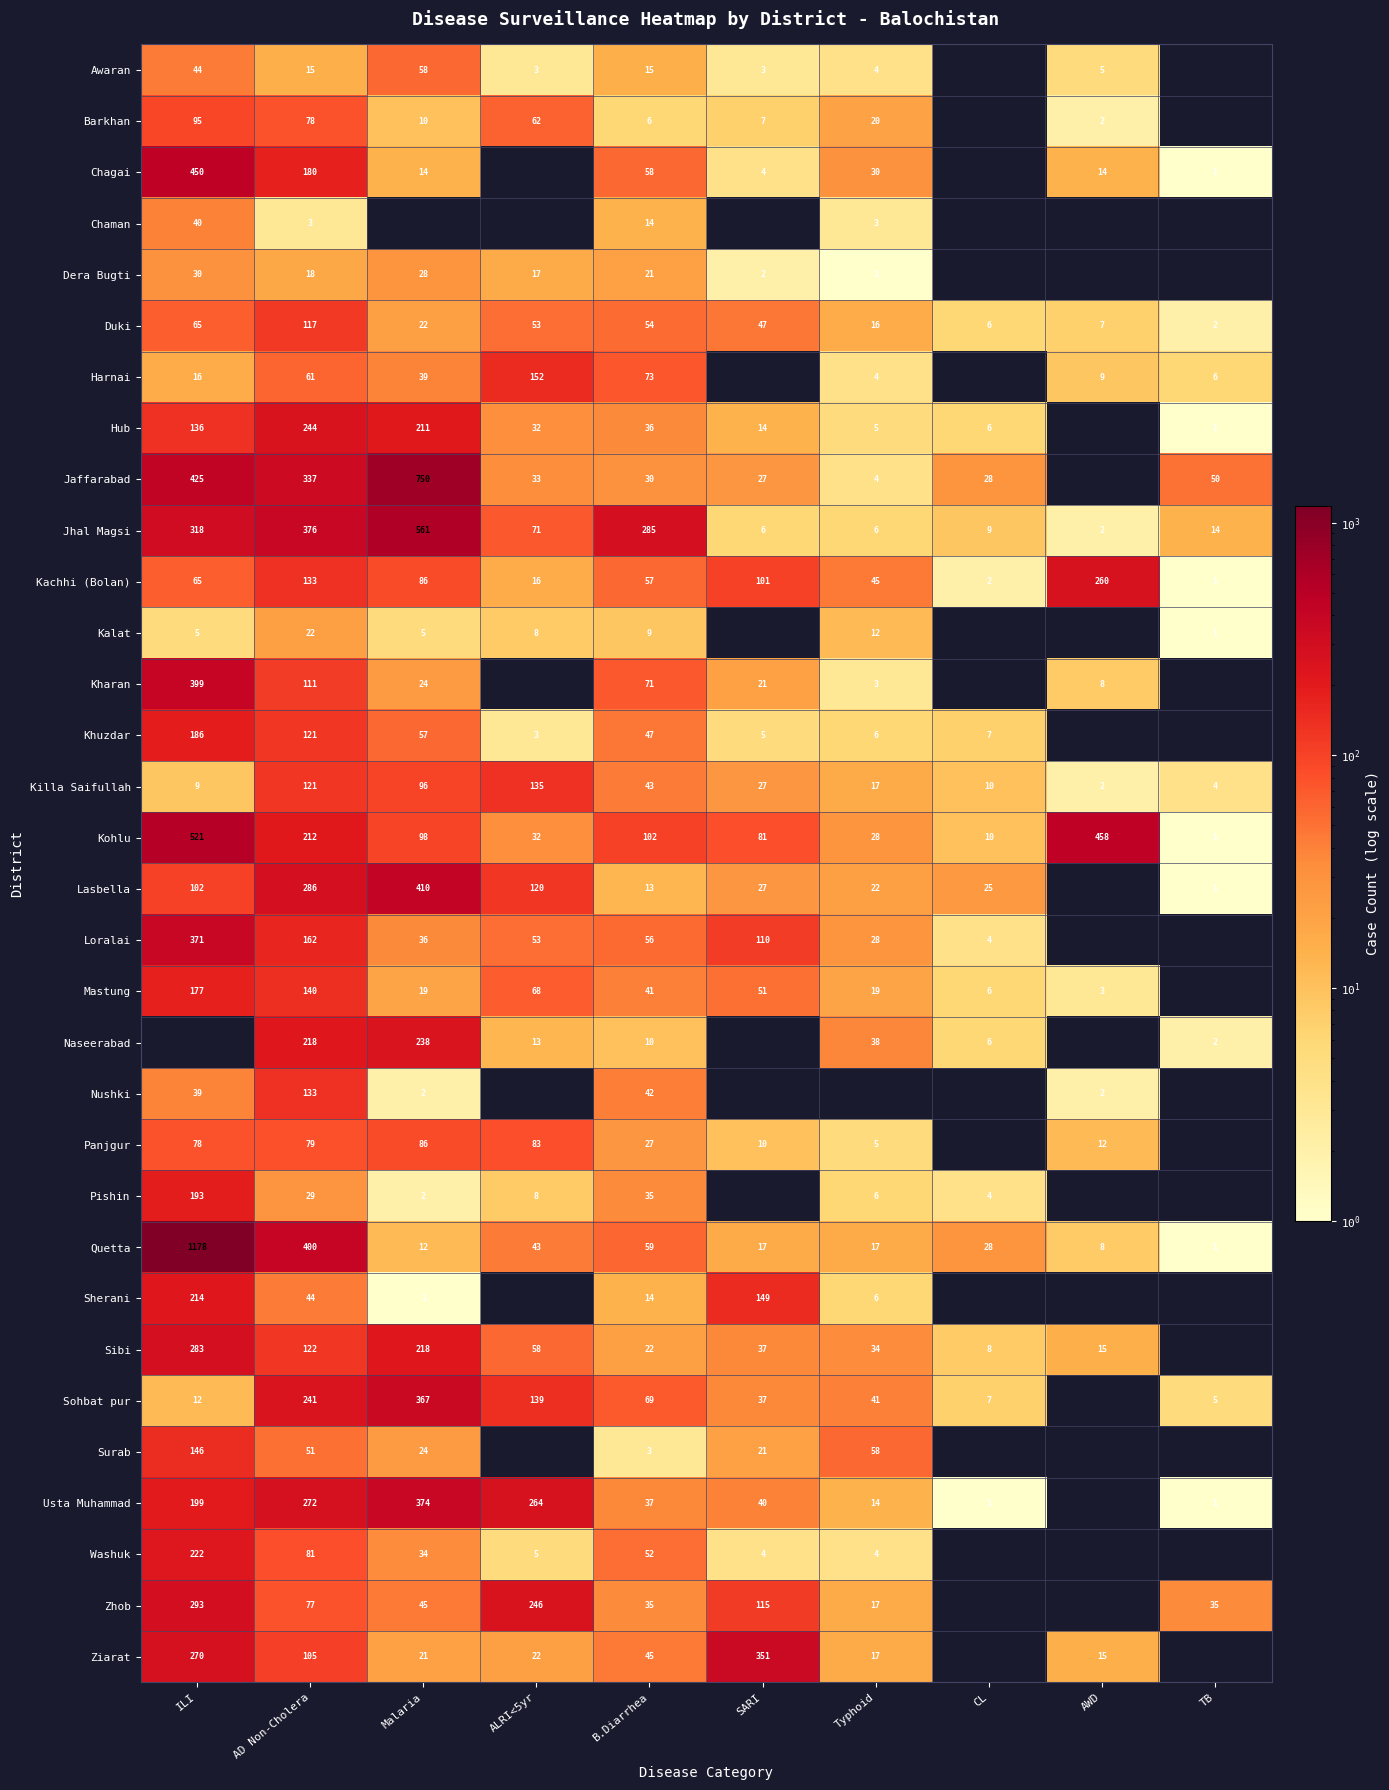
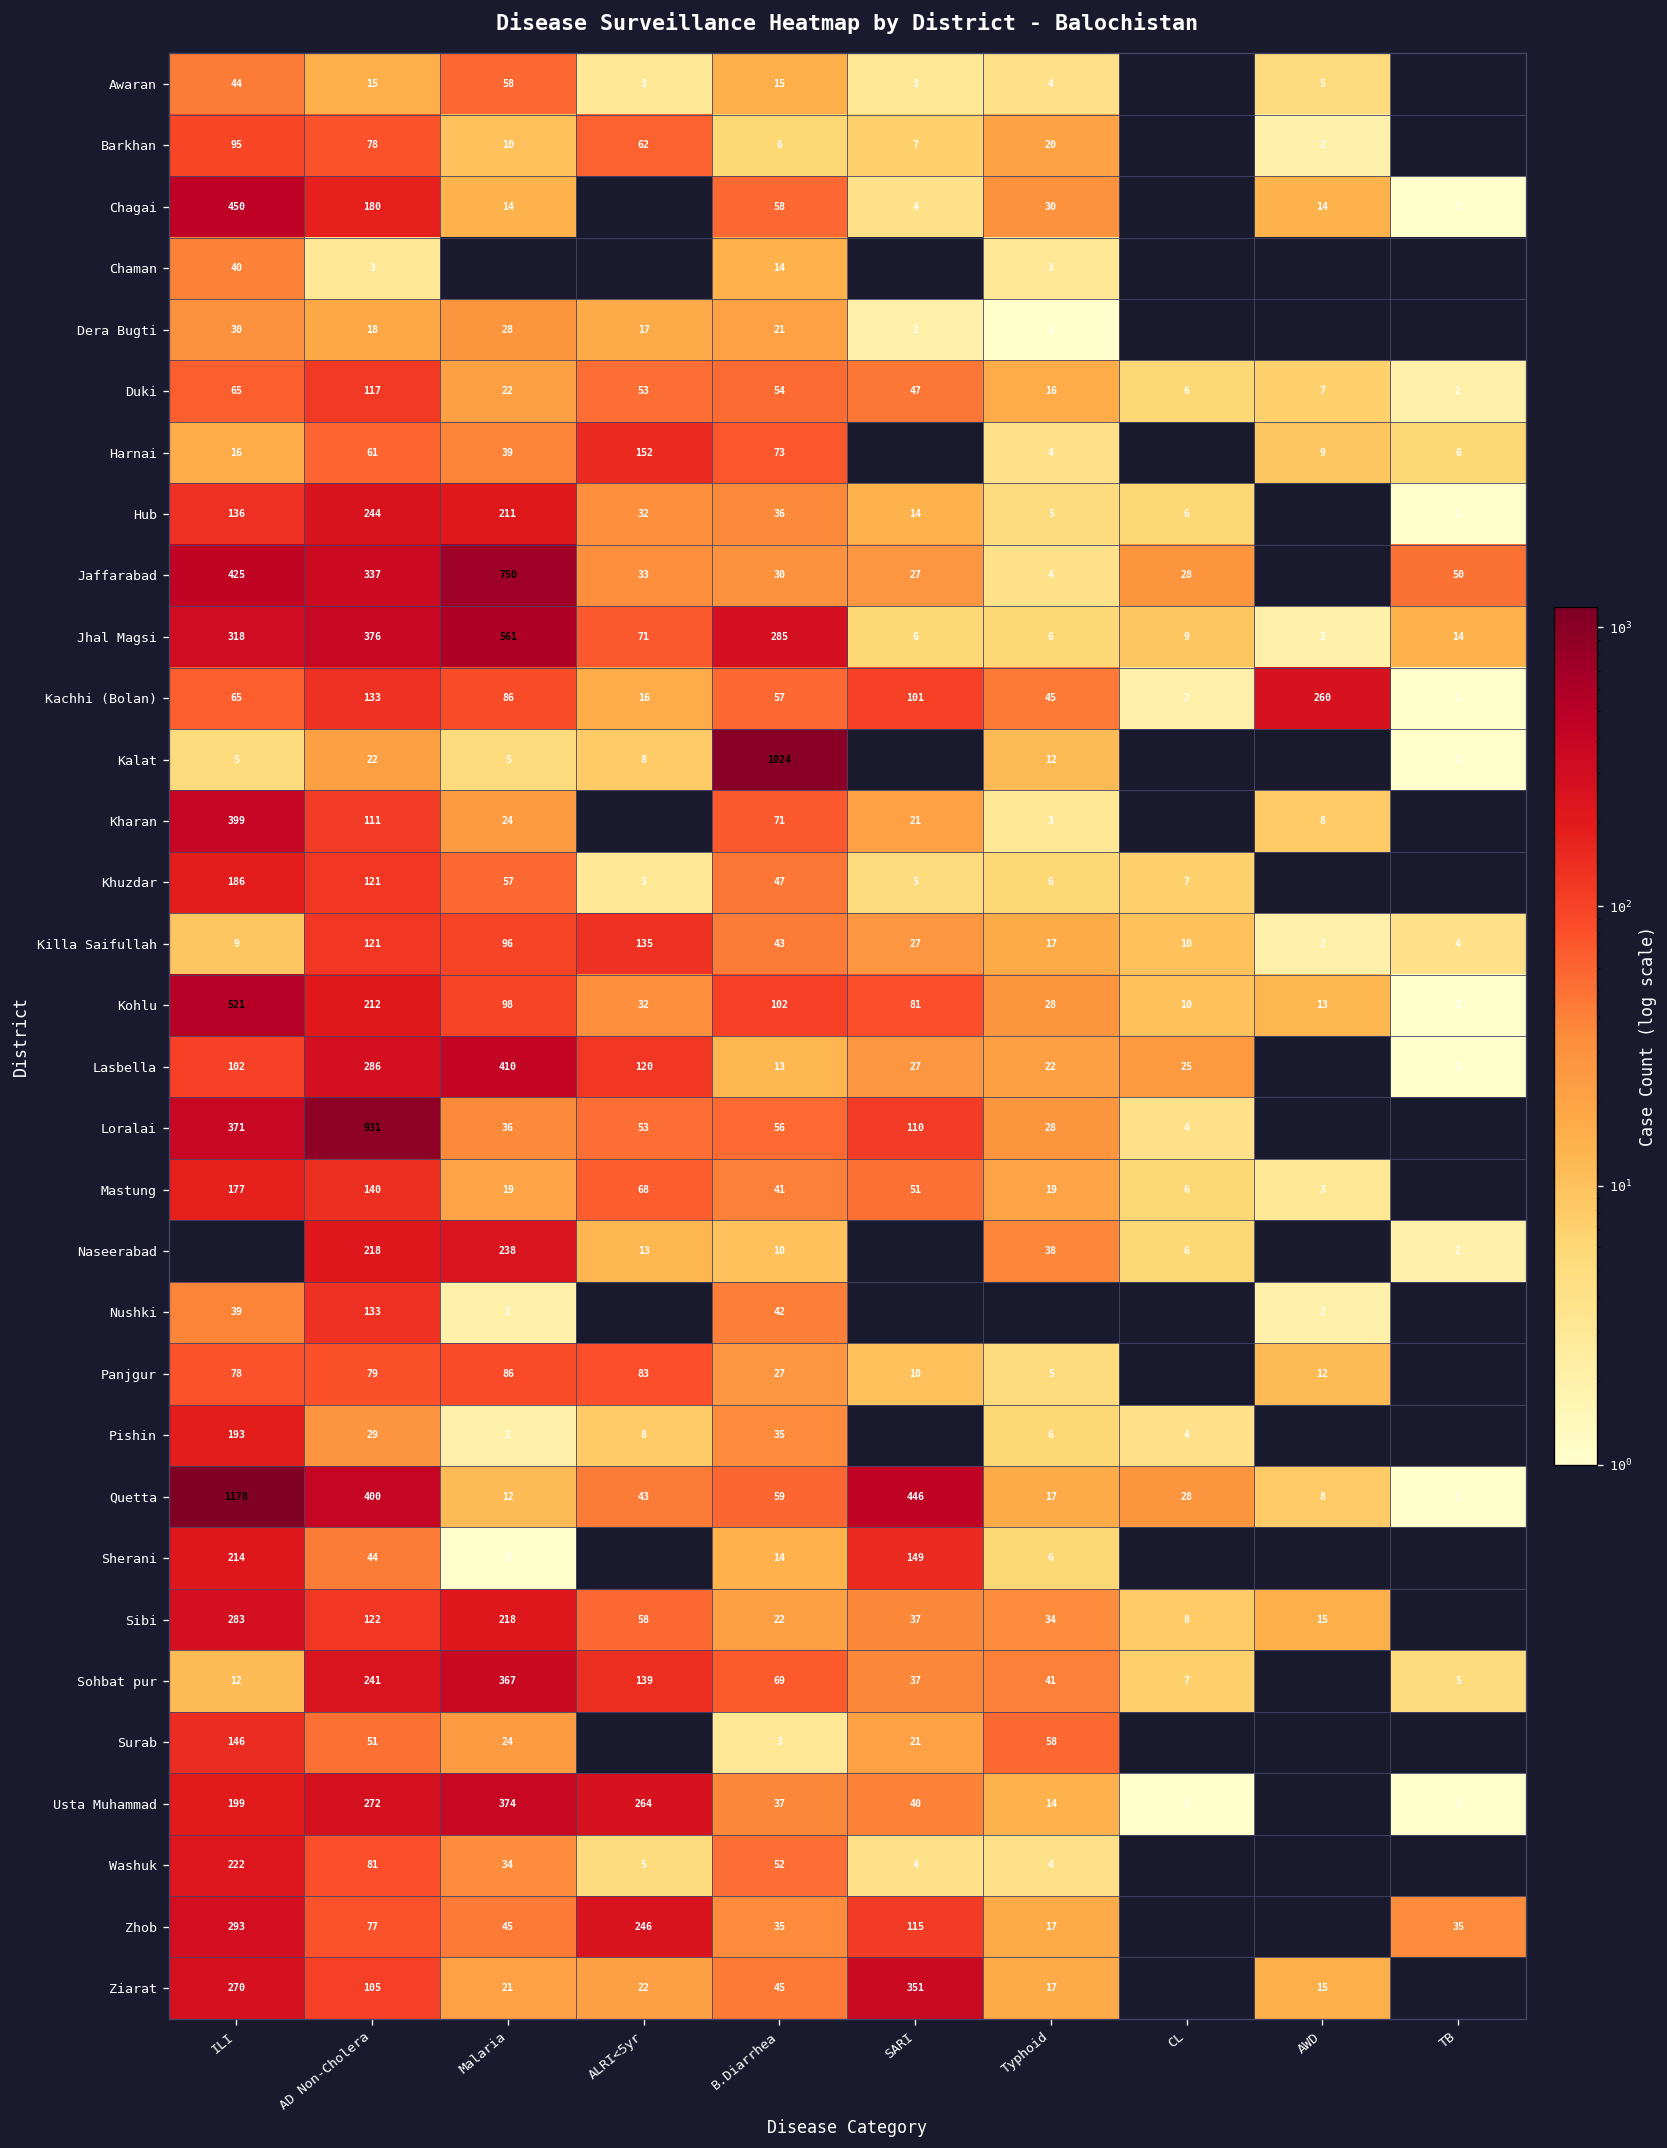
  {
    "Kalat": {
      "ILI": 5,
      "AD Non-Cholera": 22,
      "Malaria": 5,
      "ALRI<5yr": 8,
-     "B.Diarrhea": 9,
+     "B.Diarrhea": 1024,
      "Typhoid": 12,
      "TB": 1
    },
    "Kohlu": {
      "ILI": 521,
      "AD Non-Cholera": 212,
      "Malaria": 98,
      "ALRI<5yr": 32,
      "B.Diarrhea": 102,
      "SARI": 81,
      "Typhoid": 28,
      "CL": 10,
-     "AWD": 458,
+     "AWD": 13,
      "TB": 1
    },
    "Loralai": {
      "ILI": 371,
-     "AD Non-Cholera": 162,
+     "AD Non-Cholera": 931,
      "Malaria": 36,
      "ALRI<5yr": 53,
      "B.Diarrhea": 56,
      "SARI": 110,
      "Typhoid": 28,
      "CL": 4
    },
    "Quetta": {
      "ILI": 1178,
      "AD Non-Cholera": 400,
      "Malaria": 12,
      "ALRI<5yr": 43,
      "B.Diarrhea": 59,
-     "SARI": 17,
+     "SARI": 446,
      "Typhoid": 17,
      "CL": 28,
      "AWD": 8,
      "TB": 1
    }
  }
